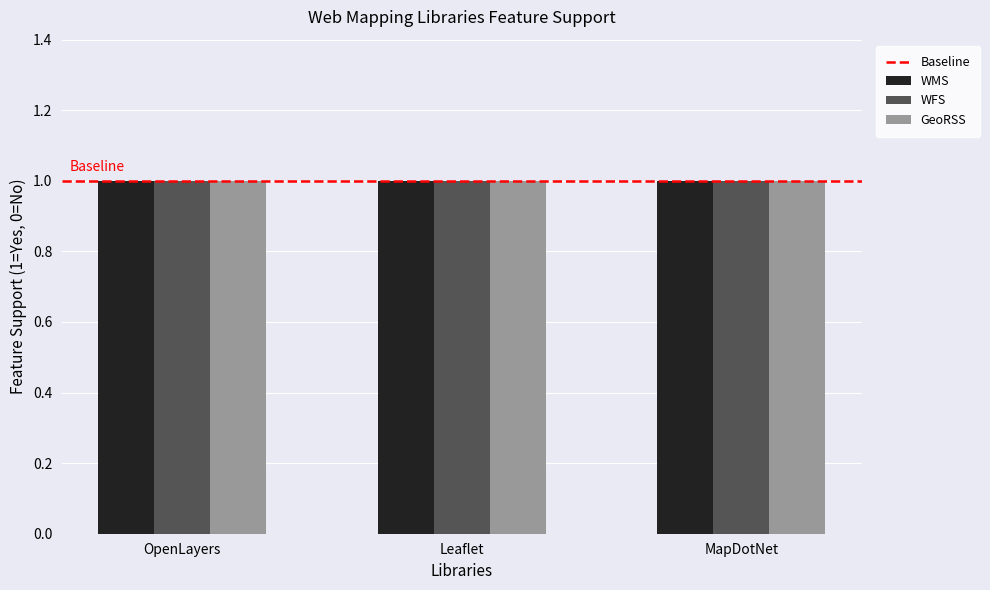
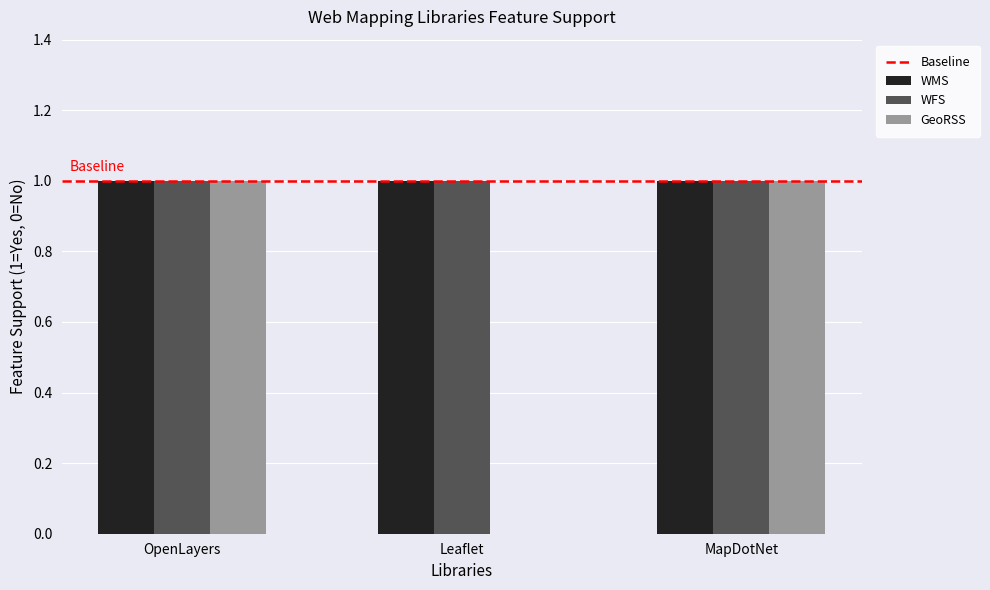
  {
    "WMS": {
      "OpenLayers": 1,
      "Leaflet": 1,
      "MapDotNet": 1
    },
    "WFS": {
      "OpenLayers": 1,
      "Leaflet": 1,
      "MapDotNet": 1
    },
    "GeoRSS": {
      "OpenLayers": 1,
-     "Leaflet": 1,
+     "Leaflet": 0,
      "MapDotNet": 1
    }
  }
